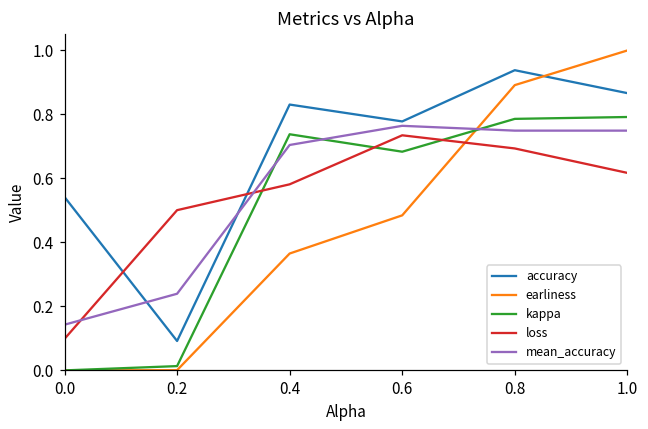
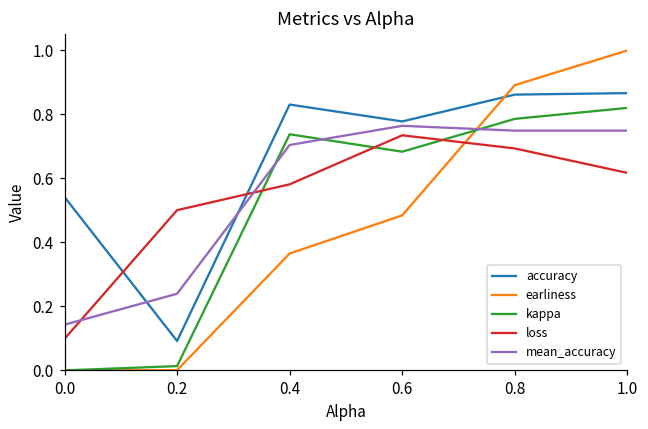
  {
    "accuracy": {
      "0.0": 0.54,
      "0.2": 0.09,
      "0.4": 0.83,
      "0.6": 0.78,
-     "0.8": 0.94,
+     "0.8": 0.86,
      "1.0": 0.87
    },
    "earliness": {
      "0.2": 0.00,
      "0.4": 0.37,
      "0.6": 0.48,
      "0.8": 0.89,
      "1.0": 1.00
    },
    "kappa": {
      "0.2": 0.01,
      "0.4": 0.74,
      "0.6": 0.68,
      "0.8": 0.79,
-     "1.0": 0.79
+     "1.0": 0.82
    },
    "loss": {
      "0.0": 0.10,
      "0.2": 0.50,
      "0.4": 0.58,
      "0.6": 0.73,
      "0.8": 0.69,
      "1.0": 0.62
    },
    "mean_accuracy": {
      "0.0": 0.14,
      "0.2": 0.24,
      "0.4": 0.70,
      "0.6": 0.76,
      "0.8": 0.75,
      "1.0": 0.75
    }
  }
